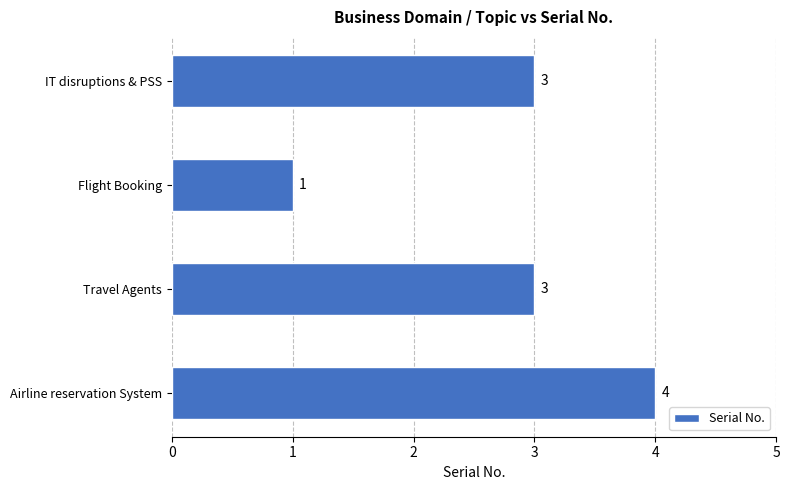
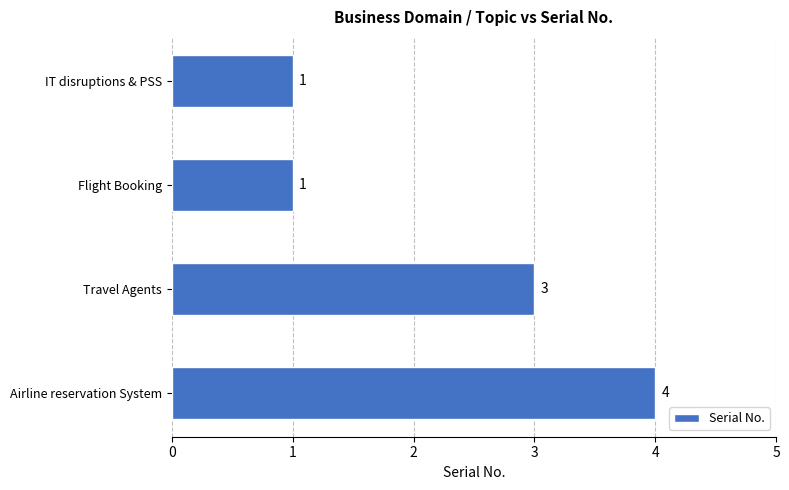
  {
-   "IT disruptions & PSS": 3,
+   "IT disruptions & PSS": 1,
    "Flight Booking": 1,
    "Travel Agents": 3,
    "Airline reservation System": 4
  }
